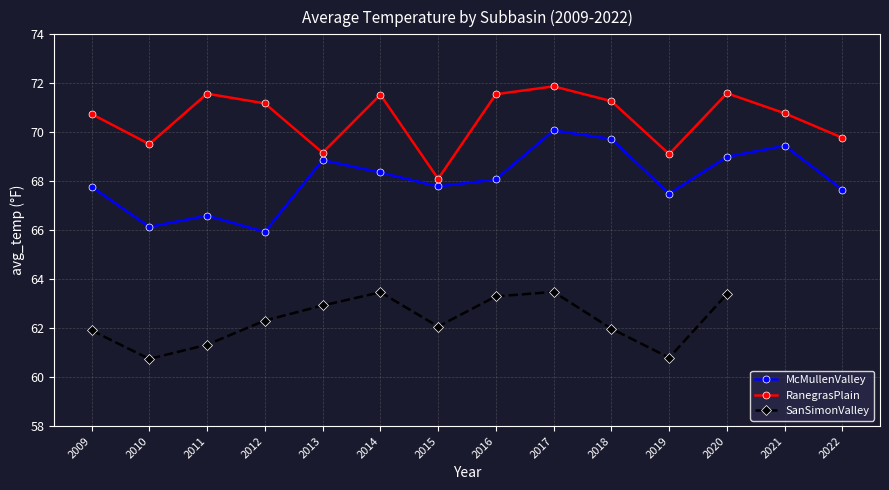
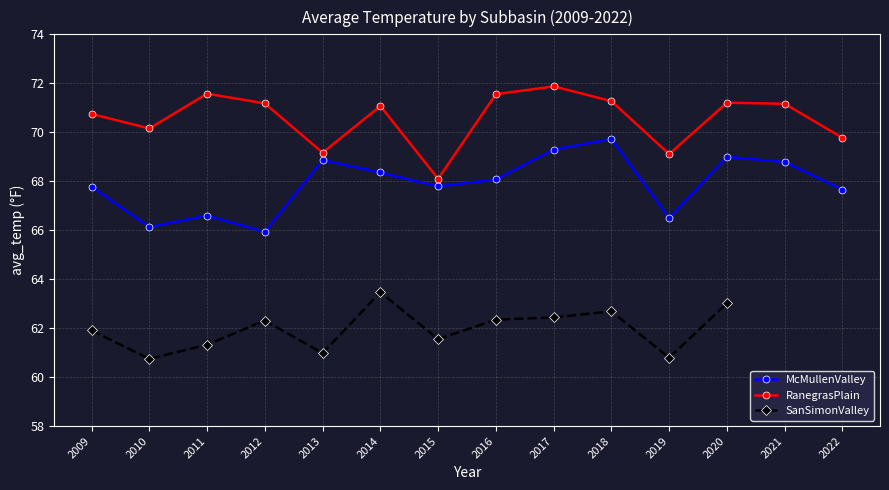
  {
    "McMullenValley": {
      "2009": 67.8,
      "2010": 66.1,
      "2011": 66.6,
      "2012": 65.9,
      "2013": 68.9,
      "2014": 68.4,
      "2015": 67.8,
      "2016": 68.1,
-     "2017": 70.1,
+     "2017": 69.3,
      "2018": 69.7,
-     "2019": 67.5,
+     "2019": 66.5,
      "2020": 69.0,
-     "2021": 69.4,
+     "2021": 68.8,
      "2022": 67.7
    },
    "RanegrasPlain": {
      "2009": 70.7,
-     "2010": 69.5,
+     "2010": 70.2,
      "2011": 71.6,
      "2012": 71.2,
      "2013": 69.2,
-     "2014": 71.5,
+     "2014": 71.1,
      "2015": 68.1,
      "2016": 71.6,
      "2017": 71.9,
      "2018": 71.3,
      "2019": 69.1,
-     "2020": 71.6,
-     "2021": 70.8,
+     "2020": 71.2,
+     "2021": 71.2,
      "2022": 69.8
    },
    "SanSimonValley": {
      "2009": 61.9,
      "2010": 60.7,
      "2011": 61.3,
      "2012": 62.3,
-     "2013": 62.9,
+     "2013": 61.0,
      "2014": 63.5,
-     "2015": 62.1,
-     "2016": 63.3,
-     "2017": 63.5,
-     "2018": 62.0,
+     "2015": 61.6,
+     "2016": 62.3,
+     "2017": 62.4,
+     "2018": 62.7,
      "2019": 60.8,
-     "2020": 63.4
+     "2020": 63.0
    }
  }
